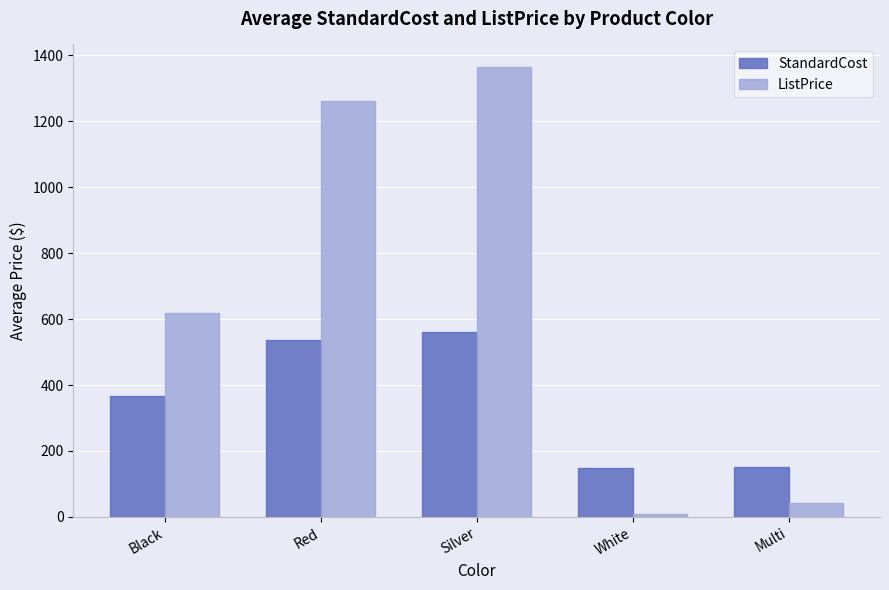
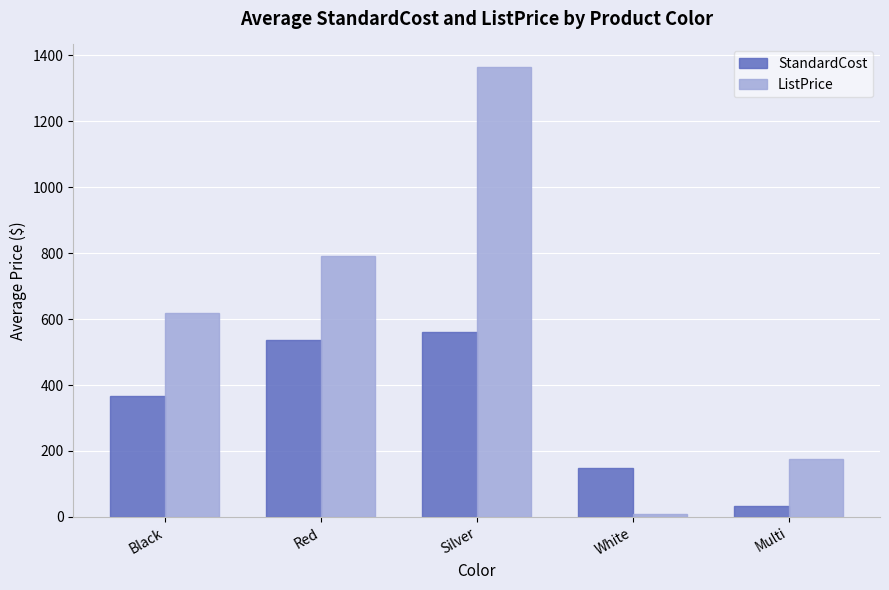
  {
    "StandardCost": {
      "Black": 370,
      "Red": 540,
      "Silver": 560,
      "White": 150,
-     "Multi": 150
+     "Multi": 30
    },
    "ListPrice": {
      "Black": 620,
-     "Red": 1260,
+     "Red": 790,
      "Silver": 1360,
      "White": 10,
-     "Multi": 40
+     "Multi": 170
    }
  }
